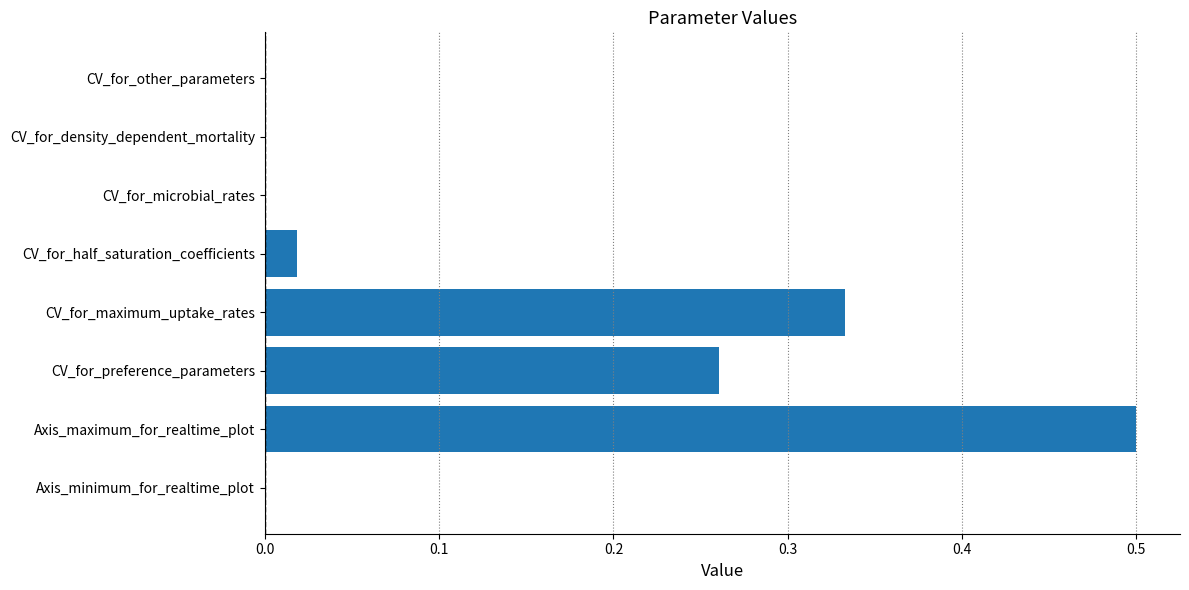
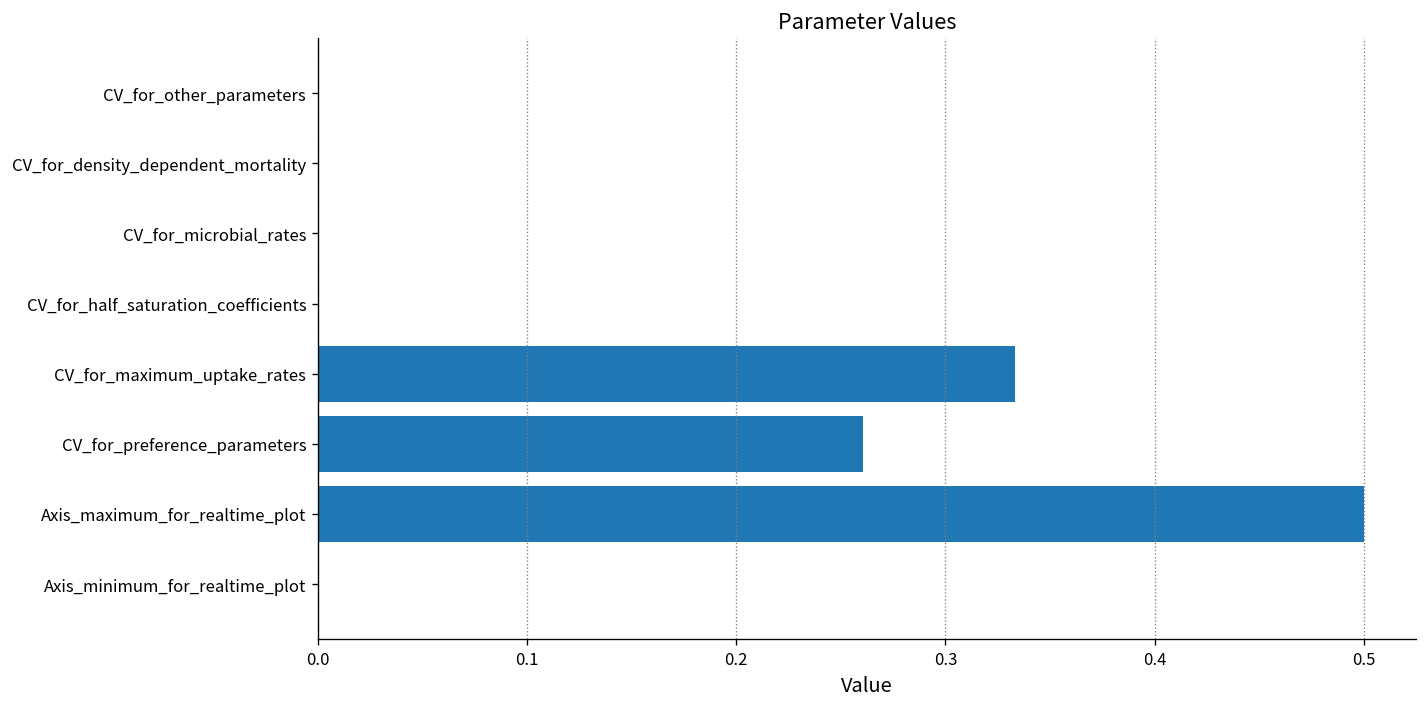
  {
-   "CV_for_half_saturation_coefficients": 0.019,
+   "CV_for_half_saturation_coefficients": 0.001,
    "CV_for_maximum_uptake_rates": 0.333,
    "CV_for_preference_parameters": 0.261,
    "Axis_maximum_for_realtime_plot": 0.500,
    "Axis_minimum_for_realtime_plot": 0.000
  }
